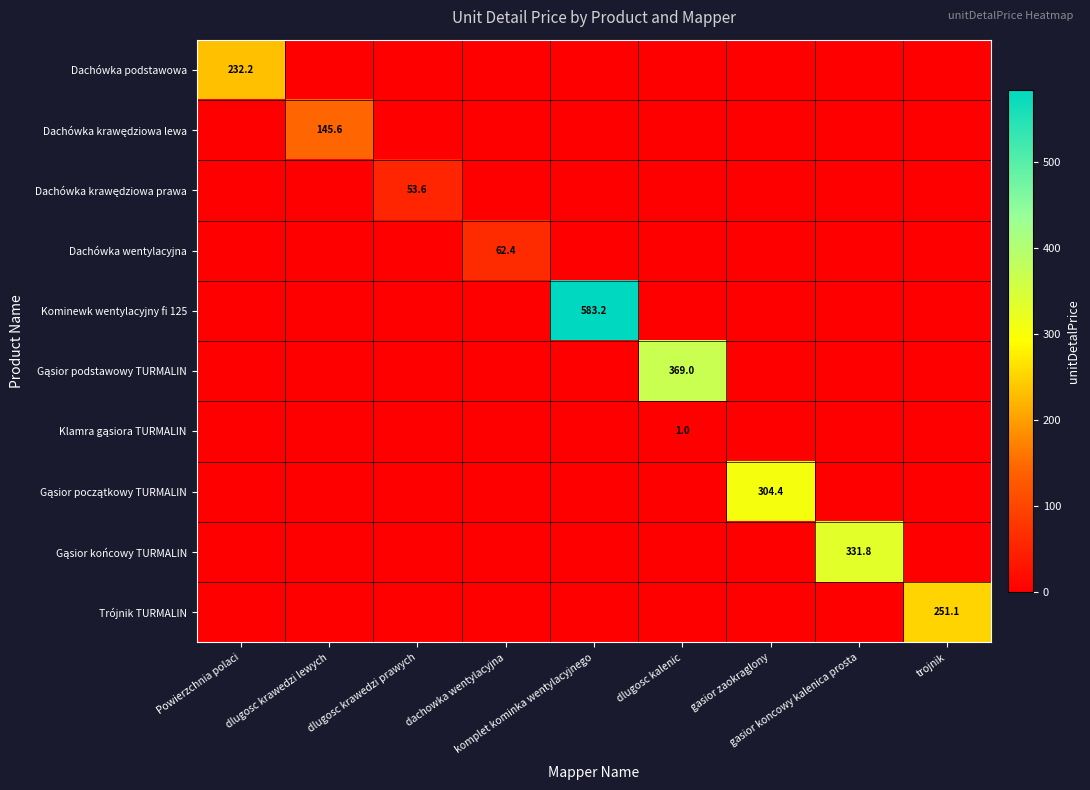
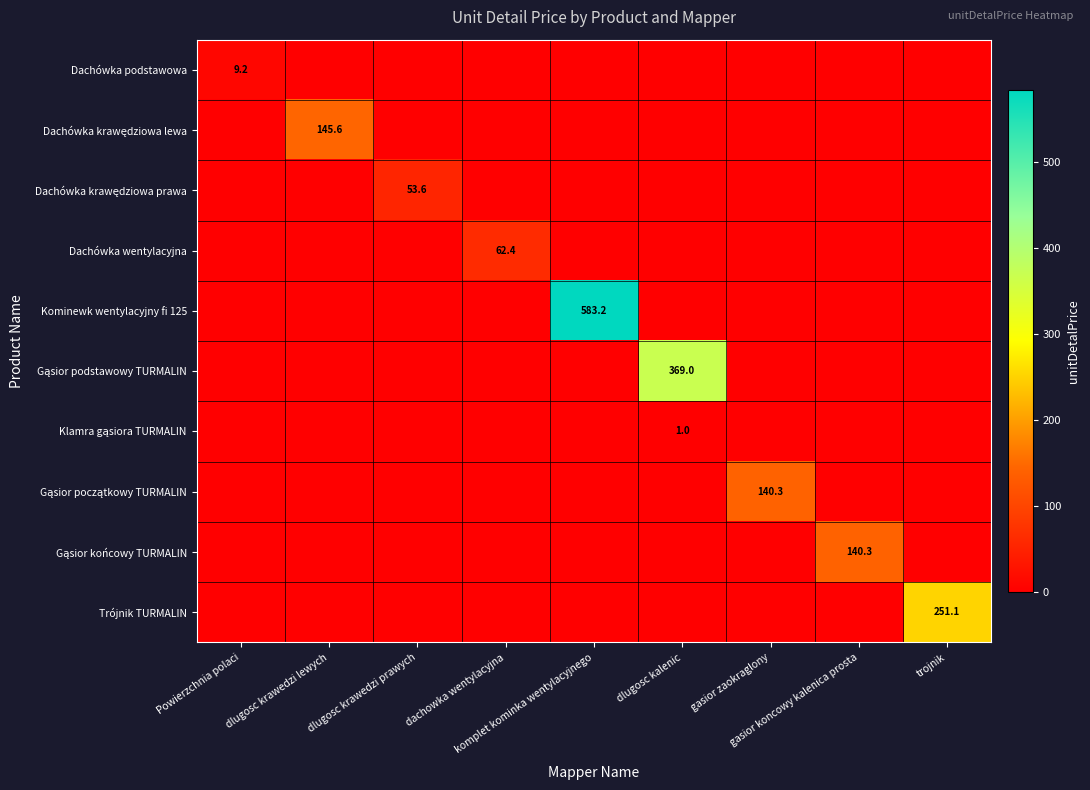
  {
    "Dachówka podstawowa": {
-     "Powierzchnia polaci": 232.2
+     "Powierzchnia polaci": 9.2
    },
    "Dachówka krawędziowa lewa": {
      "dlugosc krawedzi lewych": 145.6
    },
    "Dachówka krawędziowa prawa": {
      "dlugosc krawedzi prawych": 53.6
    },
    "Dachówka wentylacyjna": {
      "dachowka wentylacyjna": 62.4
    },
    "Kominewk wentylacyjny fi 125": {
      "komplet kominka wentylacyjnego": 583.2
    },
    "Gąsior podstawowy TURMALIN": {
      "dlugosc kalenic": 369.0
    },
    "Klamra gąsiora TURMALIN": {
      "dlugosc kalenic": 1.0
    },
    "Gąsior początkowy TURMALIN": {
-     "gasior zaokraglony": 304.4
+     "gasior zaokraglony": 140.3
    },
    "Gąsior końcowy TURMALIN": {
-     "gasior koncowy kalenica prosta": 331.8
+     "gasior koncowy kalenica prosta": 140.3
    },
    "Trójnik TURMALIN": {
      "trojnik": 251.1
    }
  }
